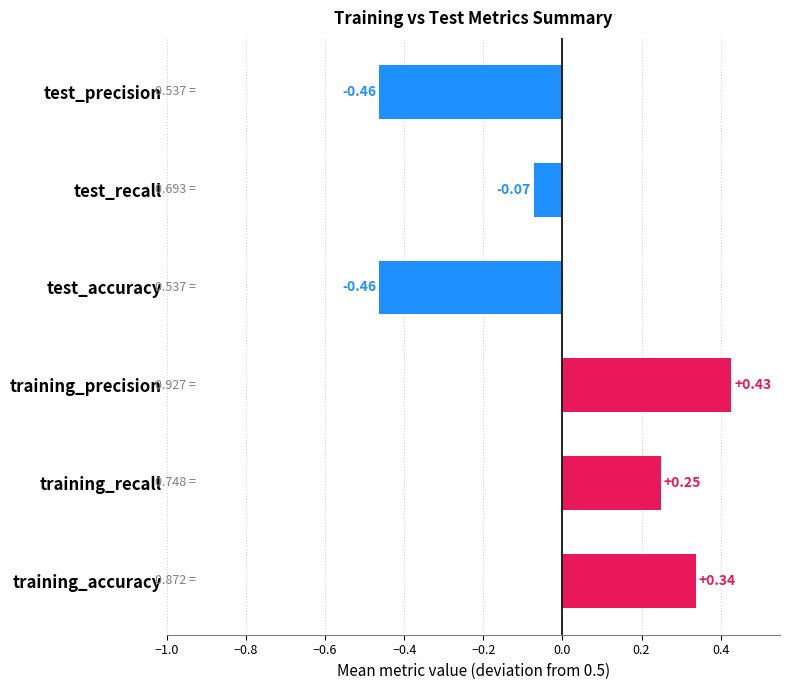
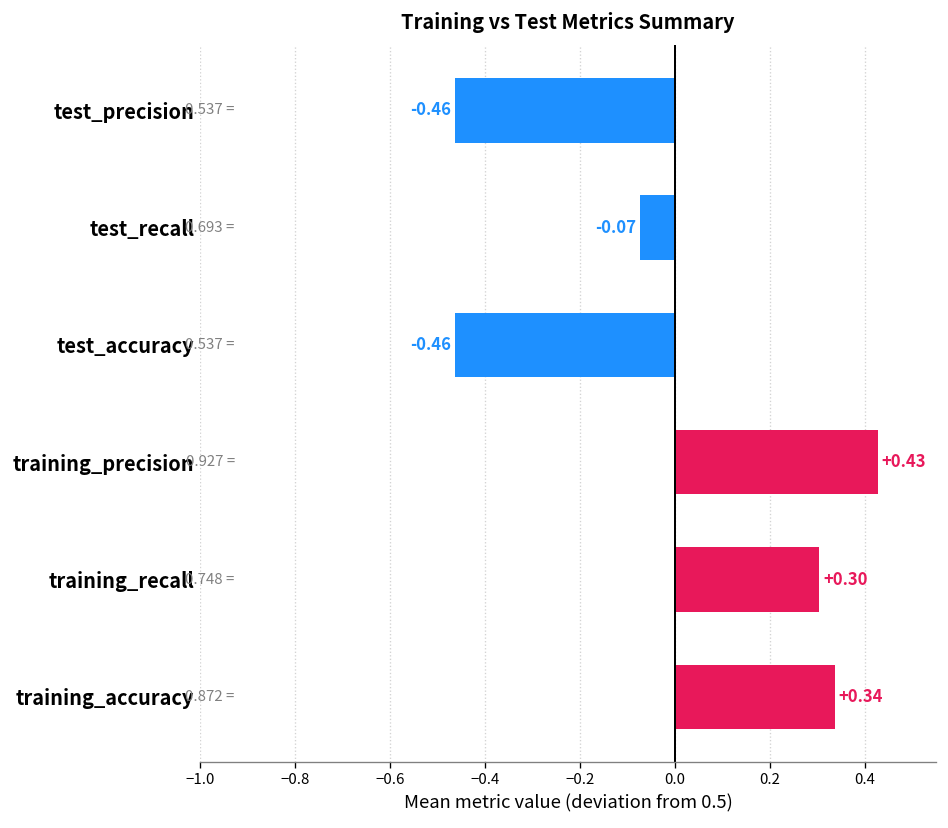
  {
    "test_precision": "-0.46",
    "test_recall": "-0.07",
    "test_accuracy": "-0.46",
    "training_precision": "+0.43",
-   "training_recall": "+0.25",
+   "training_recall": "+0.30",
    "training_accuracy": "+0.34"
  }
